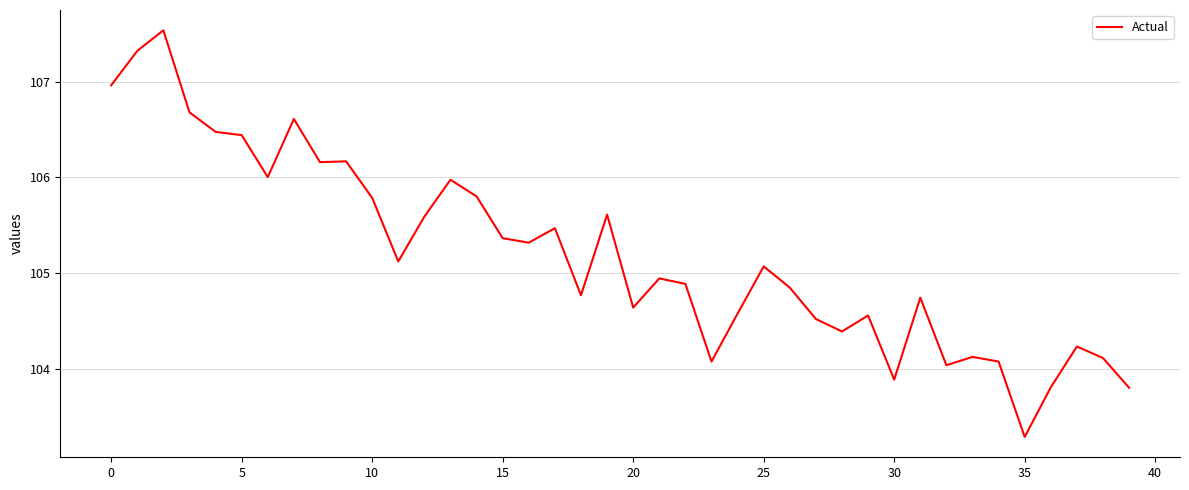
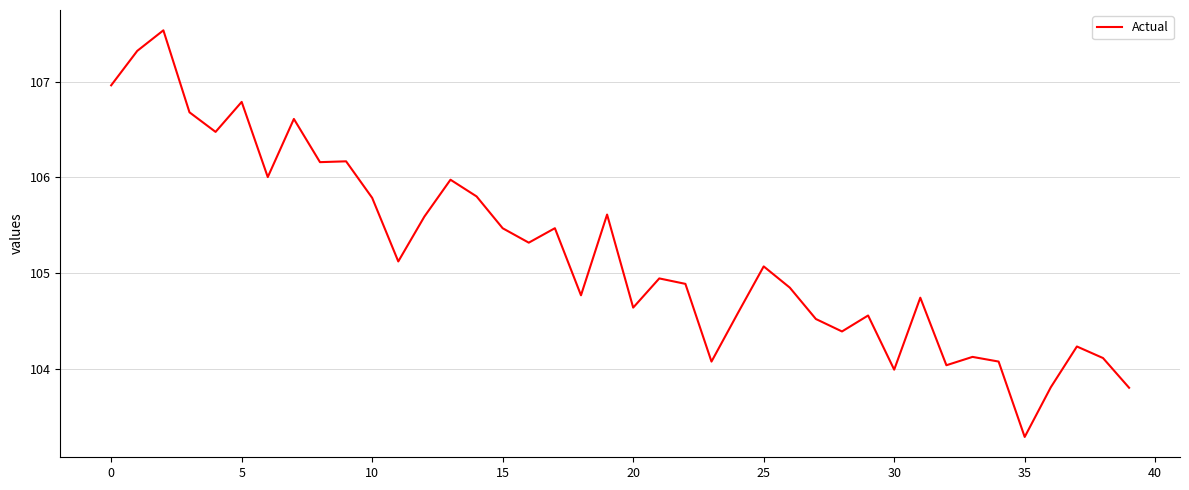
  {
    "0": 107.0,
-   "5": 106.4,
+   "5": 106.8,
    "10": 105.8,
-   "15": 105.4,
+   "15": 105.5,
    "20": 104.6,
    "25": 105.1,
-   "30": 103.9,
+   "30": 104.0,
    "35": 103.3
  }
